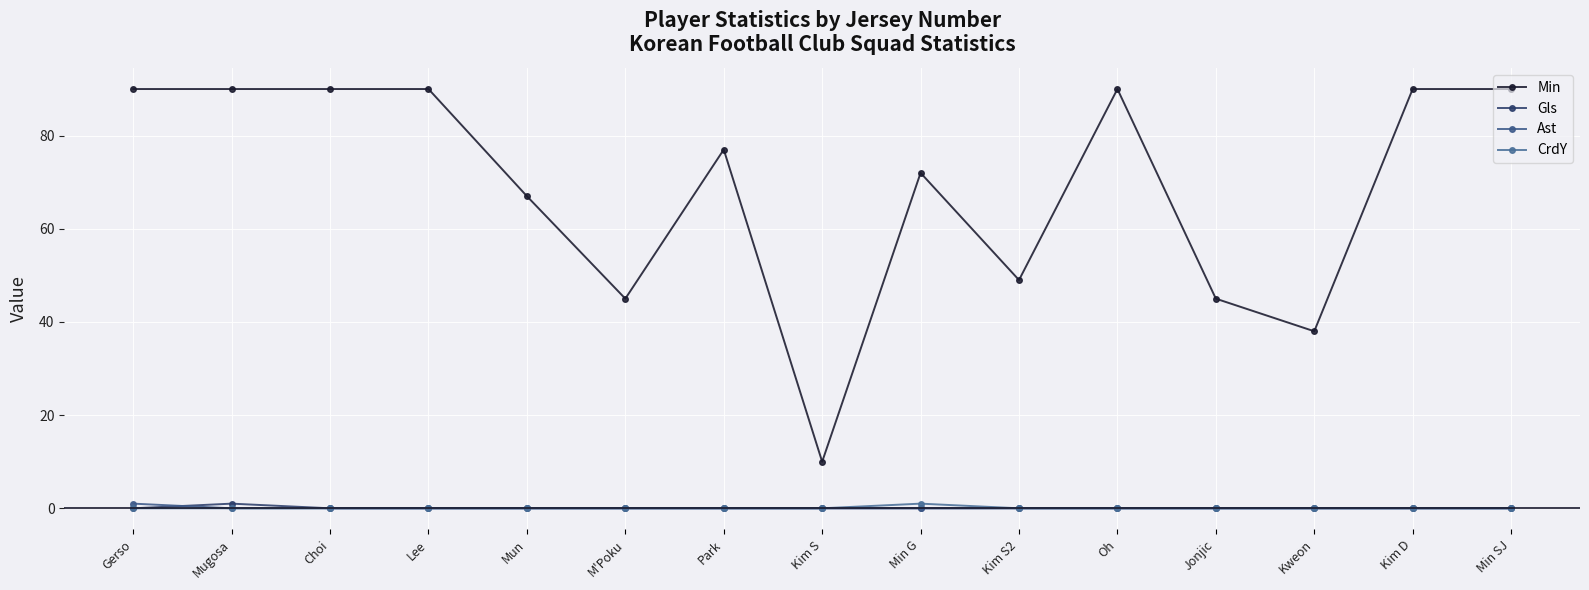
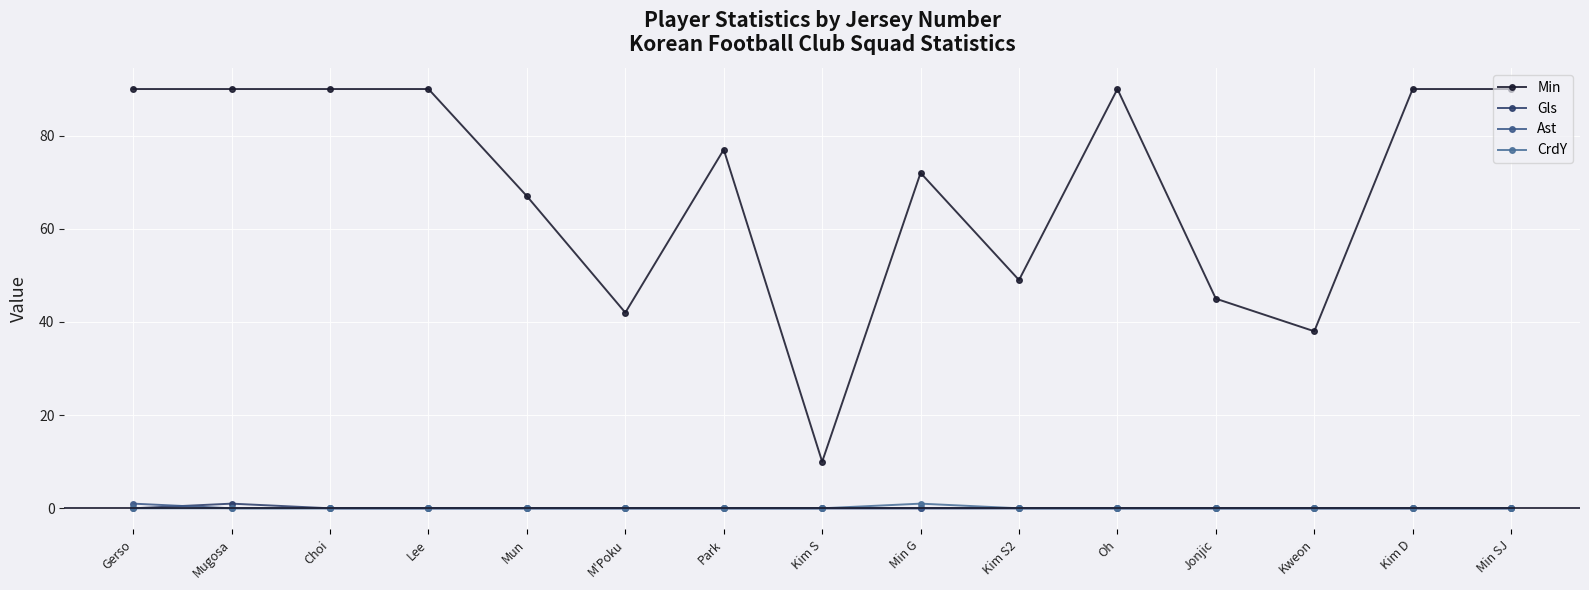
  {
    "Min": {
      "Gerso": 90,
      "Mugosa": 90,
      "Choi": 90,
      "Lee": 90,
      "Mun": 67,
-     "M'Poku": 45,
+     "M'Poku": 42,
      "Park": 77,
      "Kim S": 10,
      "Min G": 72,
      "Kim S2": 49,
      "Oh": 90,
      "Jonjic": 45,
      "Kweon": 38,
      "Kim D": 90
    }
  }
